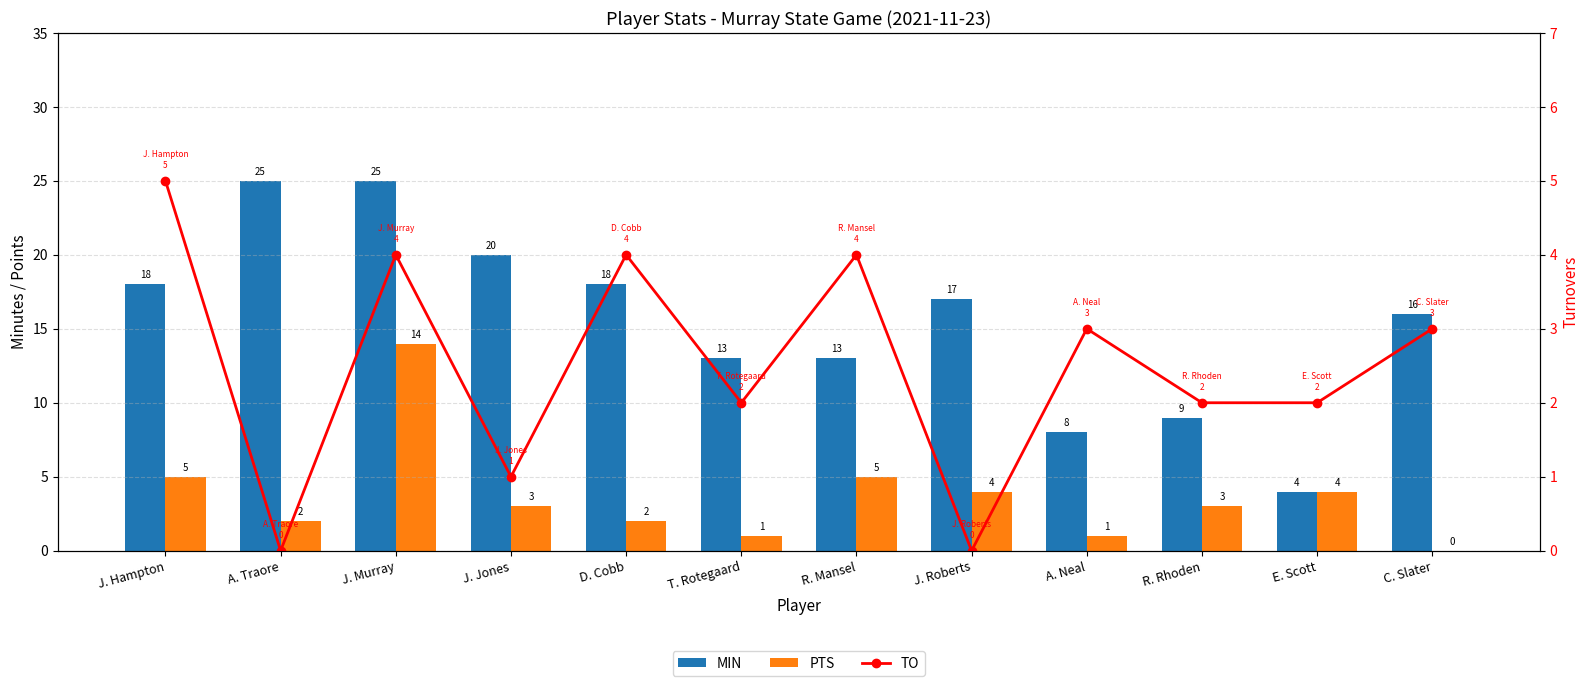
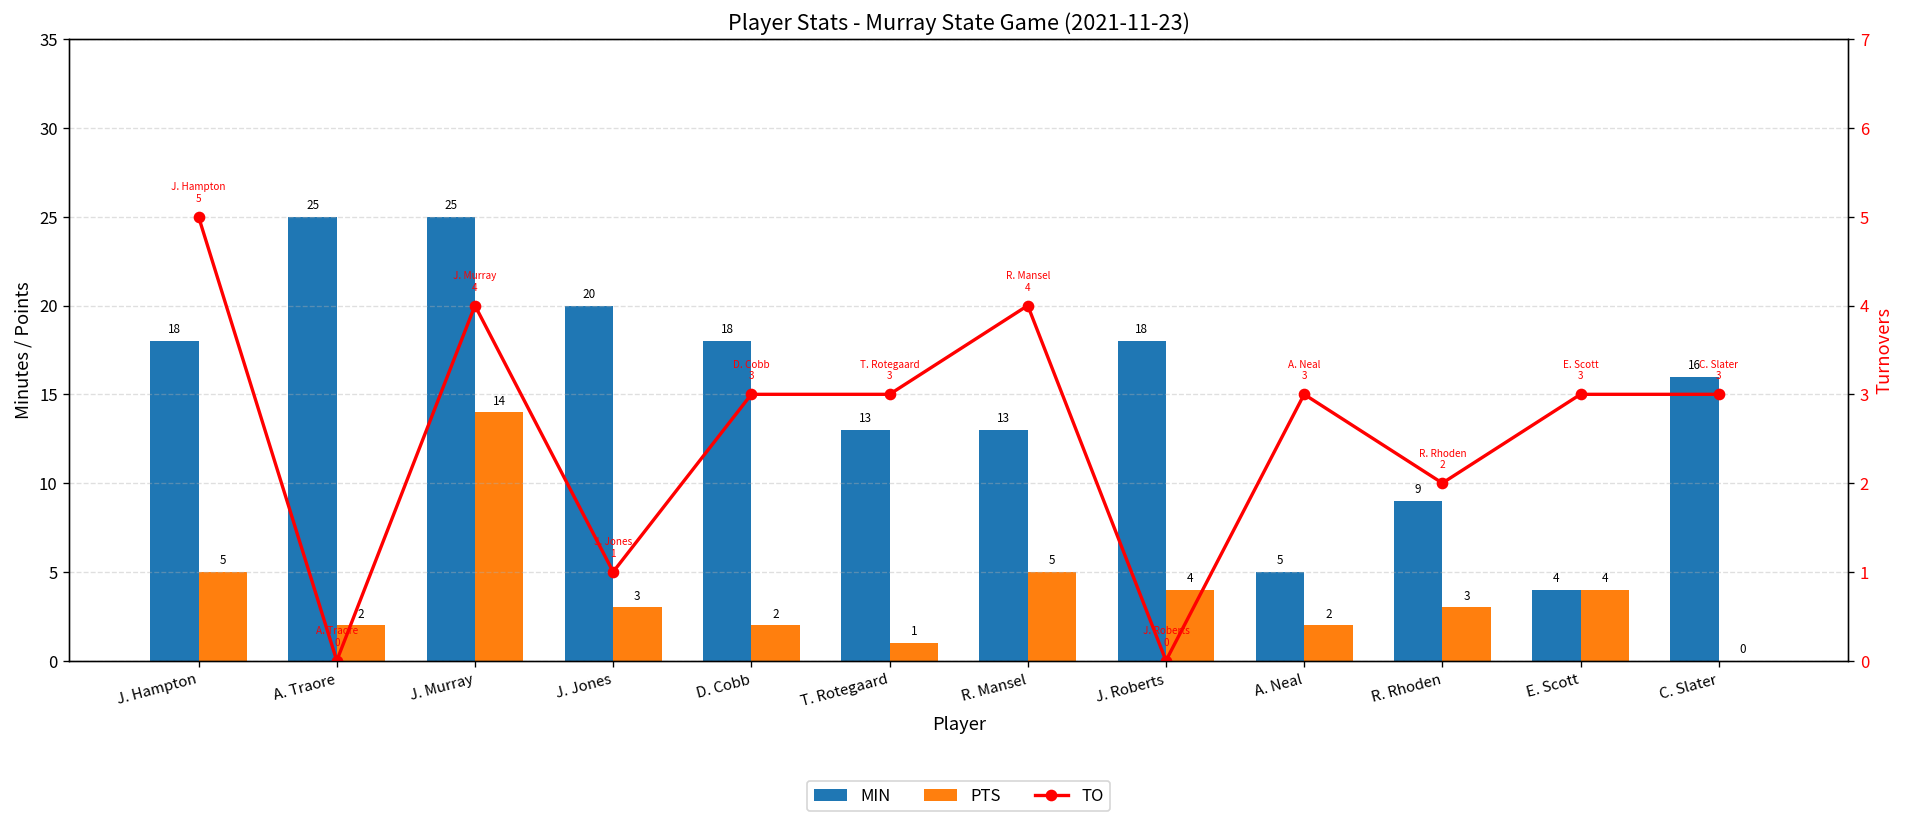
  {
    "MIN": {
      "J. Hampton": 18,
      "A. Traore": 25,
      "J. Murray": 25,
      "J. Jones": 20,
      "D. Cobb": 18,
      "T. Rotegaard": 13,
      "R. Mansel": 13,
-     "J. Roberts": 17,
-     "A. Neal": 8,
+     "J. Roberts": 18,
+     "A. Neal": 5,
      "R. Rhoden": 9,
      "E. Scott": 4,
      "C. Slater": 16
    },
    "PTS": {
      "J. Hampton": 5,
      "A. Traore": 2,
      "J. Murray": 14,
      "J. Jones": 3,
      "D. Cobb": 2,
      "T. Rotegaard": 1,
      "R. Mansel": 5,
      "J. Roberts": 4,
-     "A. Neal": 1,
+     "A. Neal": 2,
      "R. Rhoden": 3,
      "E. Scott": 4,
      "C. Slater": 0
    },
    "TO": {
      "J. Hampton": 5,
      "A. Traore": 0,
      "J. Murray": 4,
      "J. Jones": 1,
-     "D. Cobb": 4,
-     "T. Rotegaard": 2,
+     "D. Cobb": 3,
+     "T. Rotegaard": 3,
      "R. Mansel": 4,
      "J. Roberts": 0,
      "A. Neal": 3,
      "R. Rhoden": 2,
-     "E. Scott": 2,
+     "E. Scott": 3,
      "C. Slater": 3
    }
  }
